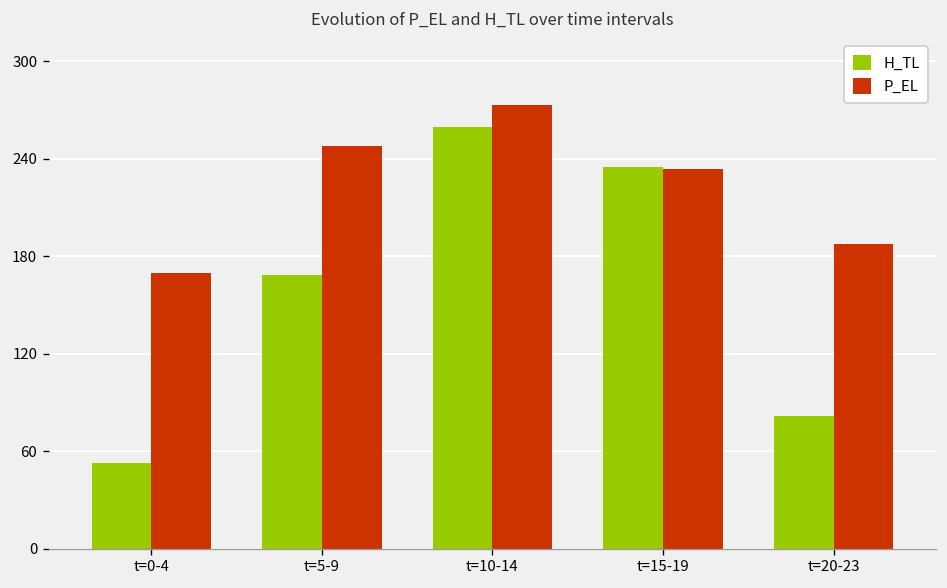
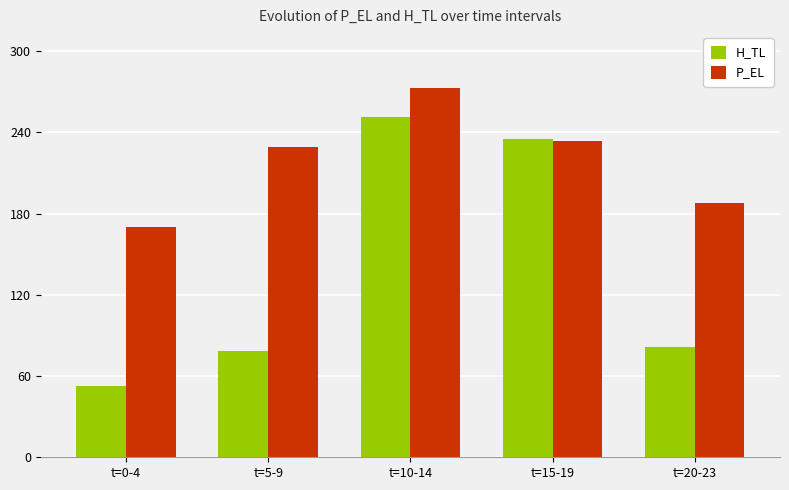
  {
    "H_TL": {
      "t=0-4": 53,
-     "t=5-9": 169,
-     "t=10-14": 260,
+     "t=5-9": 79,
+     "t=10-14": 251,
      "t=15-19": 235,
      "t=20-23": 81
    },
    "P_EL": {
      "t=0-4": 170,
-     "t=5-9": 248,
+     "t=5-9": 230,
      "t=10-14": 273,
      "t=15-19": 234,
      "t=20-23": 188
    }
  }
